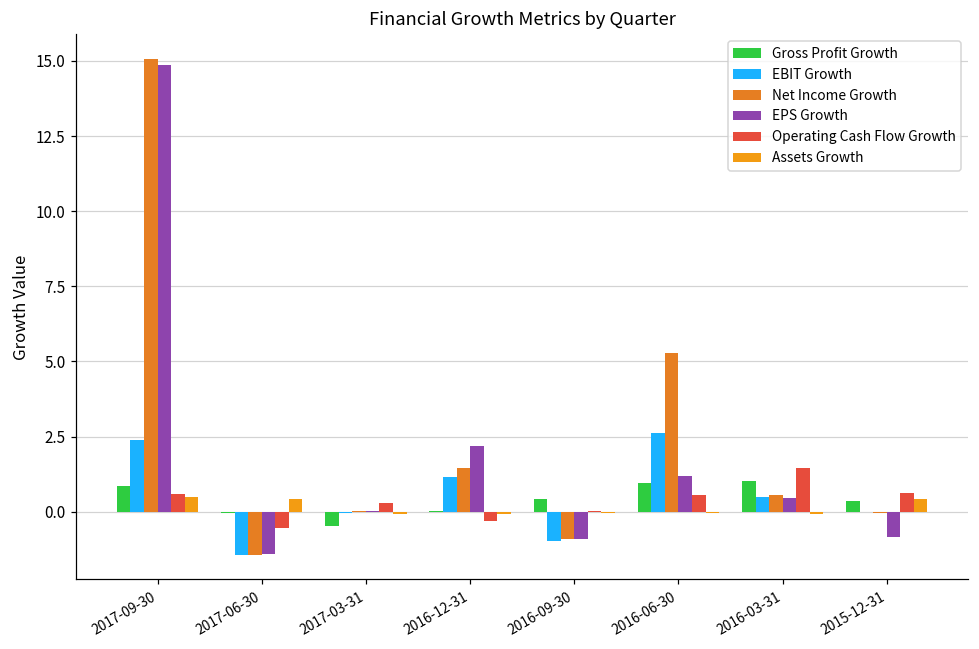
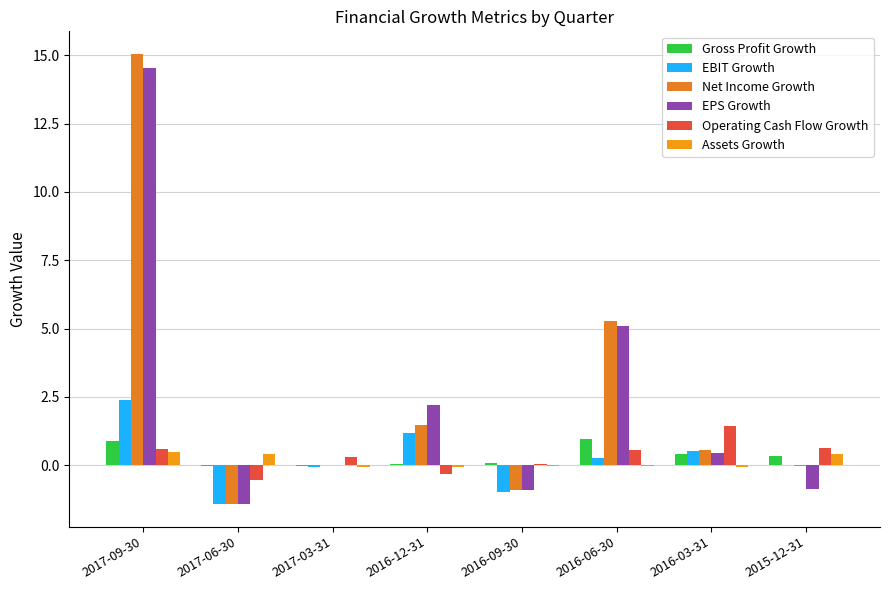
  {
    "Gross Profit Growth": {
      "2017-09-30": 0.9,
-     "2017-03-31": -0.5,
-     "2016-09-30": 0.4,
+     "2017-03-31": 0.0,
+     "2016-09-30": 0.1,
      "2016-06-30": 1.0,
-     "2016-03-31": 1.0,
+     "2016-03-31": 0.4,
      "2015-12-31": 0.3
    },
    "EBIT Growth": {
      "2017-09-30": 2.4,
      "2017-06-30": -1.4,
      "2016-12-31": 1.2,
      "2016-09-30": -1.0,
-     "2016-06-30": 2.6,
+     "2016-06-30": 0.3,
      "2016-03-31": 0.5
    },
    "EPS Growth": {
-     "2017-09-30": 14.9,
+     "2017-09-30": 14.5,
      "2017-06-30": -1.4,
      "2016-12-31": 2.2,
      "2016-09-30": -0.9,
-     "2016-06-30": 1.2,
+     "2016-06-30": 5.1,
      "2016-03-31": 0.4,
      "2015-12-31": -0.9
    }
  }
